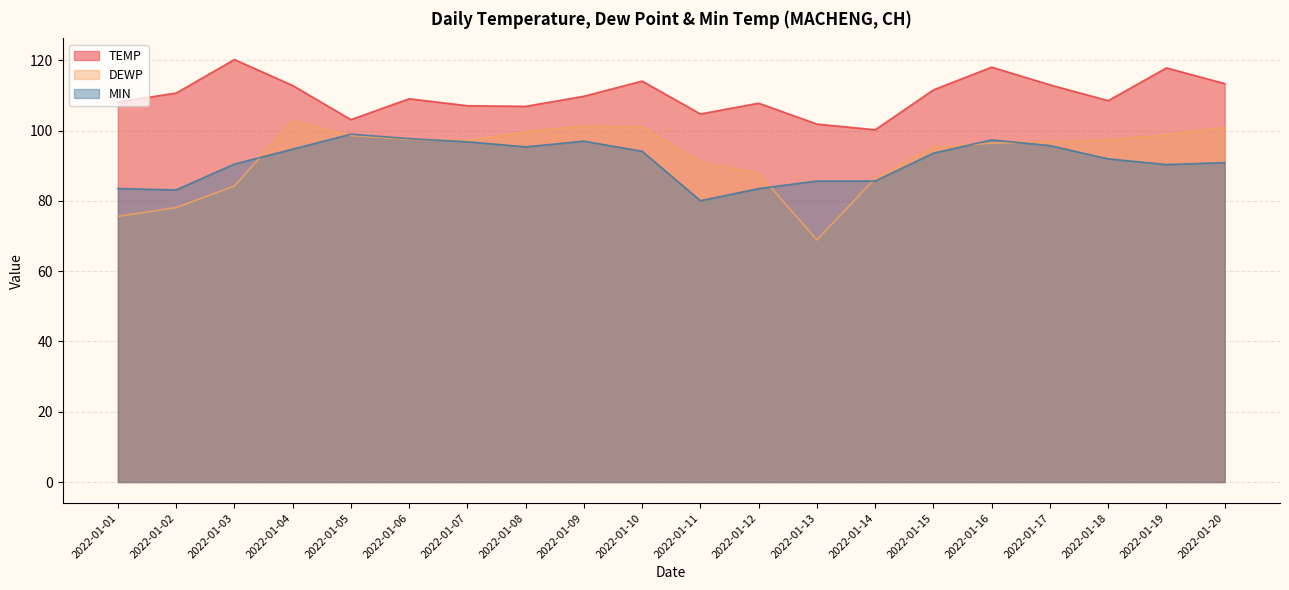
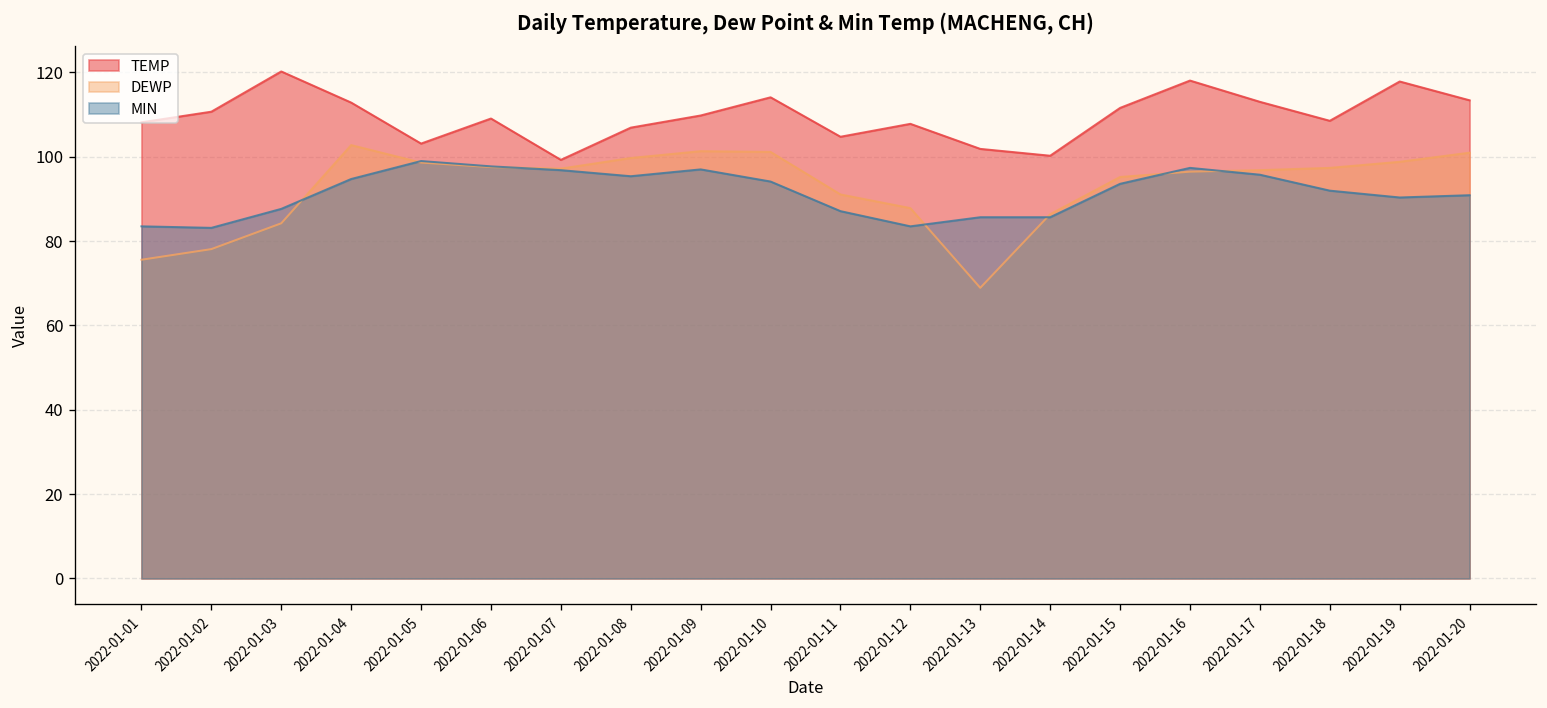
  {
    "TEMP": {
      "2022-01-02": 111,
      "2022-01-03": 120,
      "2022-01-04": 113,
      "2022-01-05": 103,
      "2022-01-06": 109,
-     "2022-01-07": 107,
+     "2022-01-07": 99,
      "2022-01-08": 107,
      "2022-01-09": 110,
      "2022-01-10": 114,
      "2022-01-11": 105,
      "2022-01-12": 108,
      "2022-01-13": 102,
      "2022-01-14": 100,
      "2022-01-15": 112,
      "2022-01-16": 118,
      "2022-01-17": 113,
      "2022-01-18": 109,
      "2022-01-19": 118,
      "2022-01-20": 113
    },
    "DEWP": {
      "2022-01-01": 76,
      "2022-01-02": 78,
      "2022-01-03": 84,
      "2022-01-04": 103,
      "2022-01-08": 100,
      "2022-01-09": 101,
      "2022-01-10": 101,
      "2022-01-11": 91,
      "2022-01-12": 88,
      "2022-01-13": 69,
      "2022-01-15": 95,
      "2022-01-16": 96,
      "2022-01-17": 97,
      "2022-01-18": 97,
      "2022-01-19": 99,
      "2022-01-20": 101
    },
    "MIN": {
      "2022-01-01": 83,
      "2022-01-02": 83,
-     "2022-01-03": 90,
+     "2022-01-03": 88,
      "2022-01-04": 95,
      "2022-01-08": 95,
      "2022-01-09": 97,
      "2022-01-10": 94,
-     "2022-01-11": 80,
+     "2022-01-11": 87,
      "2022-01-12": 83,
      "2022-01-13": 86,
      "2022-01-15": 94,
      "2022-01-16": 97,
      "2022-01-17": 96,
      "2022-01-18": 92,
      "2022-01-19": 90,
      "2022-01-20": 91
    }
  }
